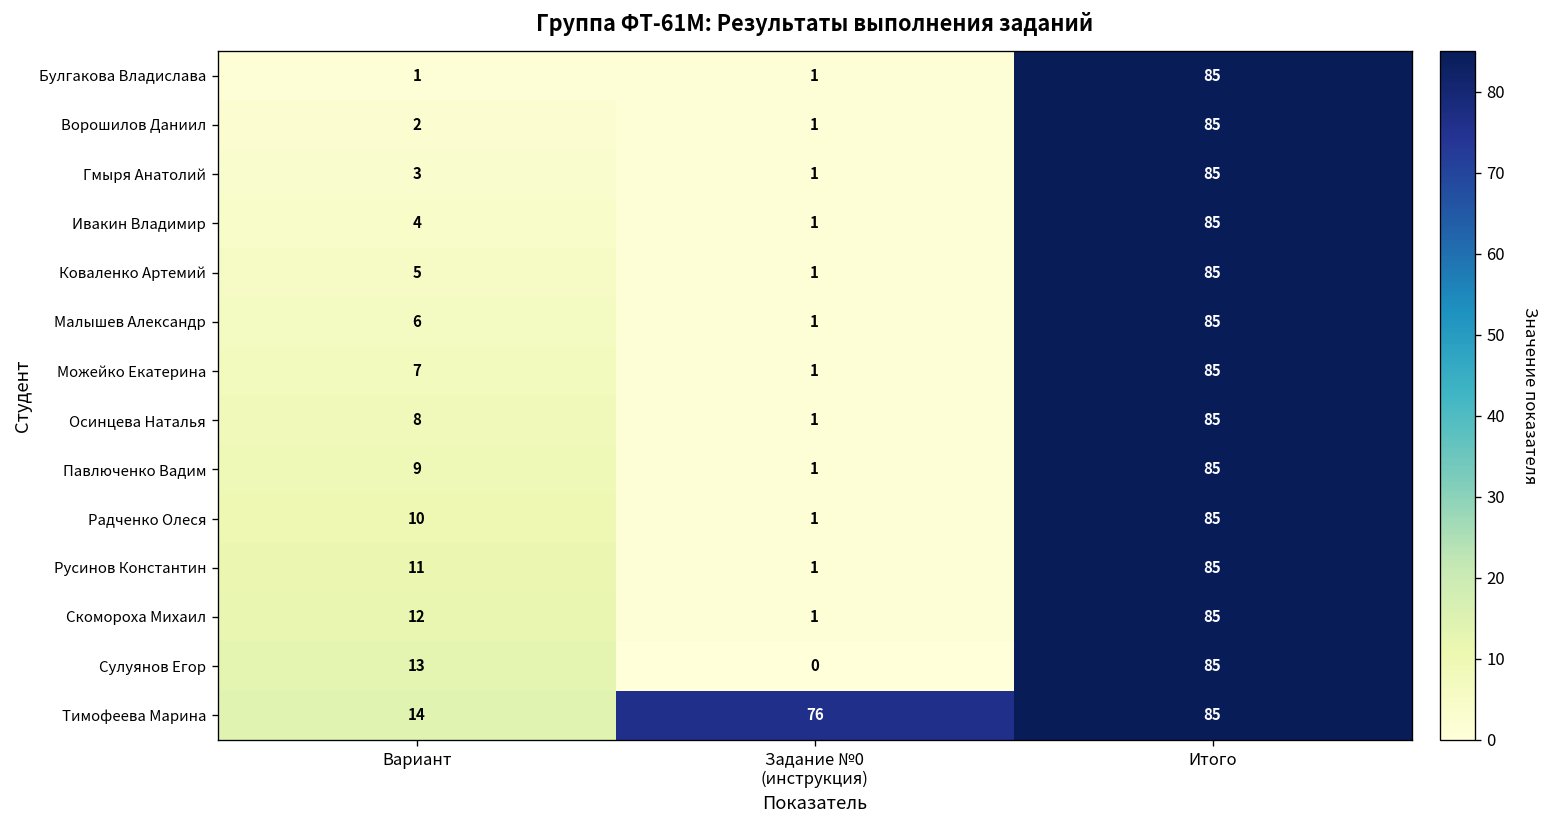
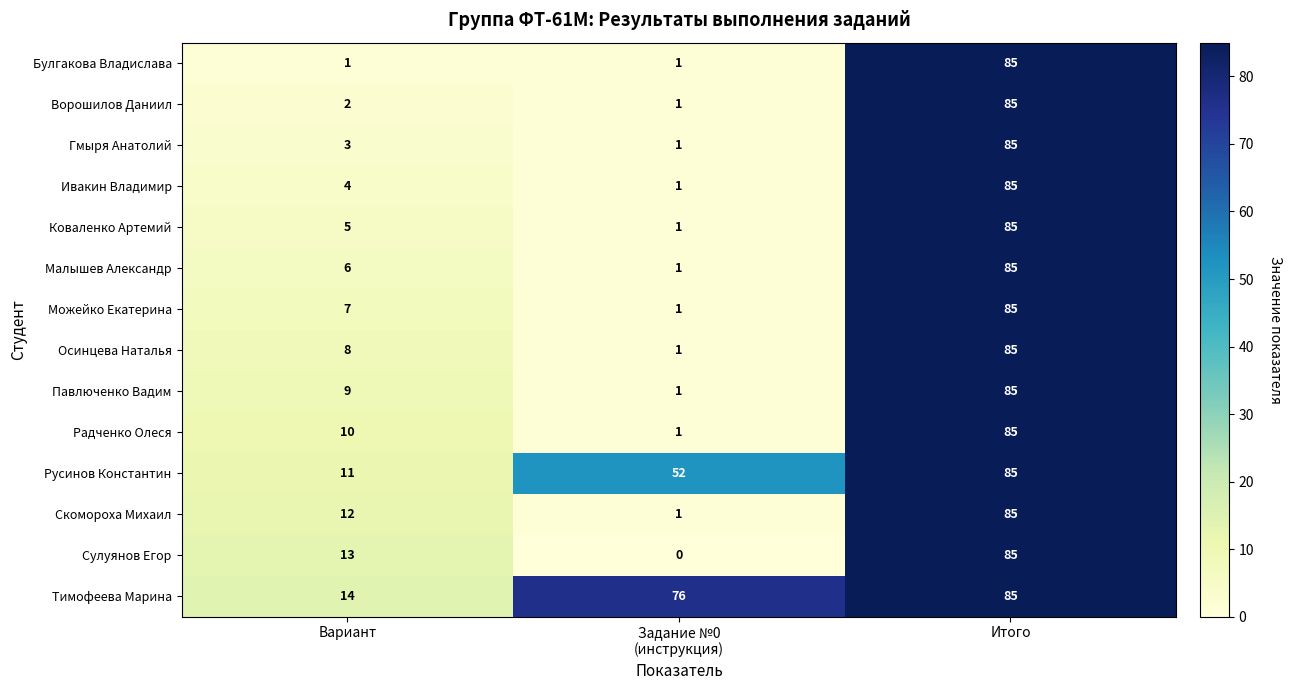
  {
    "Булгакова Владислава": {
      "Вариант": 1,
      "Задание №0 (инструкция)": 1,
      "Итого": 85
    },
    "Ворошилов Даниил": {
      "Вариант": 2,
      "Задание №0 (инструкция)": 1,
      "Итого": 85
    },
    "Гмыря Анатолий": {
      "Вариант": 3,
      "Задание №0 (инструкция)": 1,
      "Итого": 85
    },
    "Ивакин Владимир": {
      "Вариант": 4,
      "Задание №0 (инструкция)": 1,
      "Итого": 85
    },
    "Коваленко Артемий": {
      "Вариант": 5,
      "Задание №0 (инструкция)": 1,
      "Итого": 85
    },
    "Малышев Александр": {
      "Вариант": 6,
      "Задание №0 (инструкция)": 1,
      "Итого": 85
    },
    "Можейко Екатерина": {
      "Вариант": 7,
      "Задание №0 (инструкция)": 1,
      "Итого": 85
    },
    "Осинцева Наталья": {
      "Вариант": 8,
      "Задание №0 (инструкция)": 1,
      "Итого": 85
    },
    "Павлюченко Вадим": {
      "Вариант": 9,
      "Задание №0 (инструкция)": 1,
      "Итого": 85
    },
    "Радченко Олеся": {
      "Вариант": 10,
      "Задание №0 (инструкция)": 1,
      "Итого": 85
    },
    "Русинов Константин": {
      "Вариант": 11,
-     "Задание №0 (инструкция)": 1,
+     "Задание №0 (инструкция)": 52,
      "Итого": 85
    },
    "Скомороха Михаил": {
      "Вариант": 12,
      "Задание №0 (инструкция)": 1,
      "Итого": 85
    },
    "Сулуянов Егор": {
      "Вариант": 13,
      "Задание №0 (инструкция)": 0,
      "Итого": 85
    },
    "Тимофеева Марина": {
      "Вариант": 14,
      "Задание №0 (инструкция)": 76,
      "Итого": 85
    }
  }
